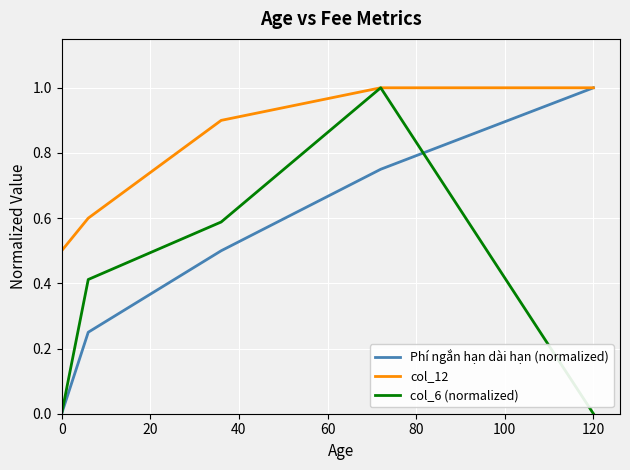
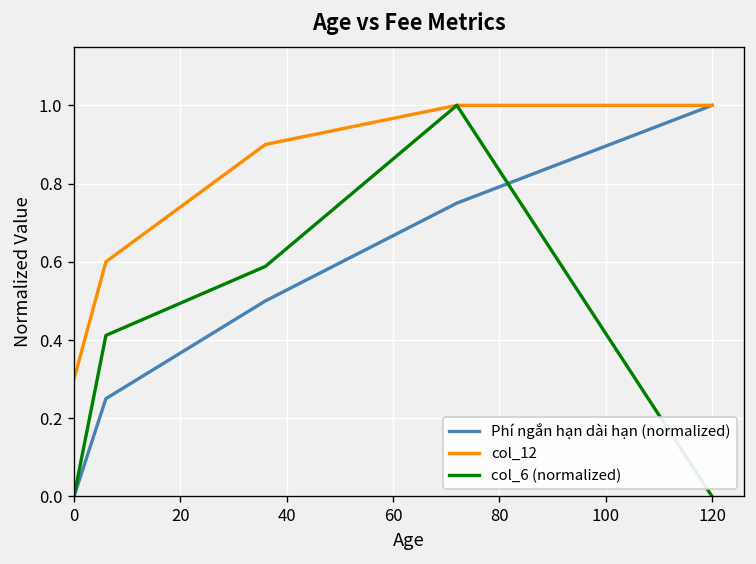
  {
    "col_12": {
-     "0": 0.5
+     "0": 0.3
    },
    "col_6 (normalized)": {
      "120": 0.0
    }
  }
